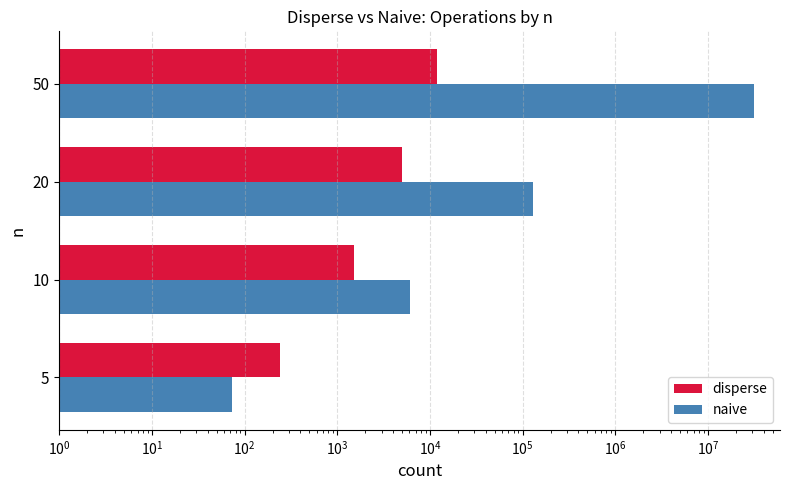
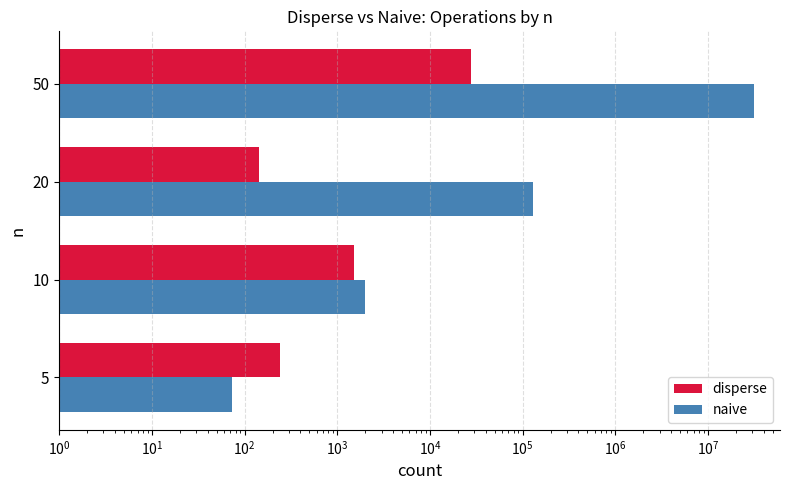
  {
    "disperse": {
-     "50": 12000,
-     "20": 5000,
+     "50": 28000,
+     "20": 140,
      "10": 1500,
      "5": 240
    },
    "naive": {
      "50": 31000000,
      "20": 130000,
-     "10": 6000,
+     "10": 2000,
      "5": 70
    }
  }
